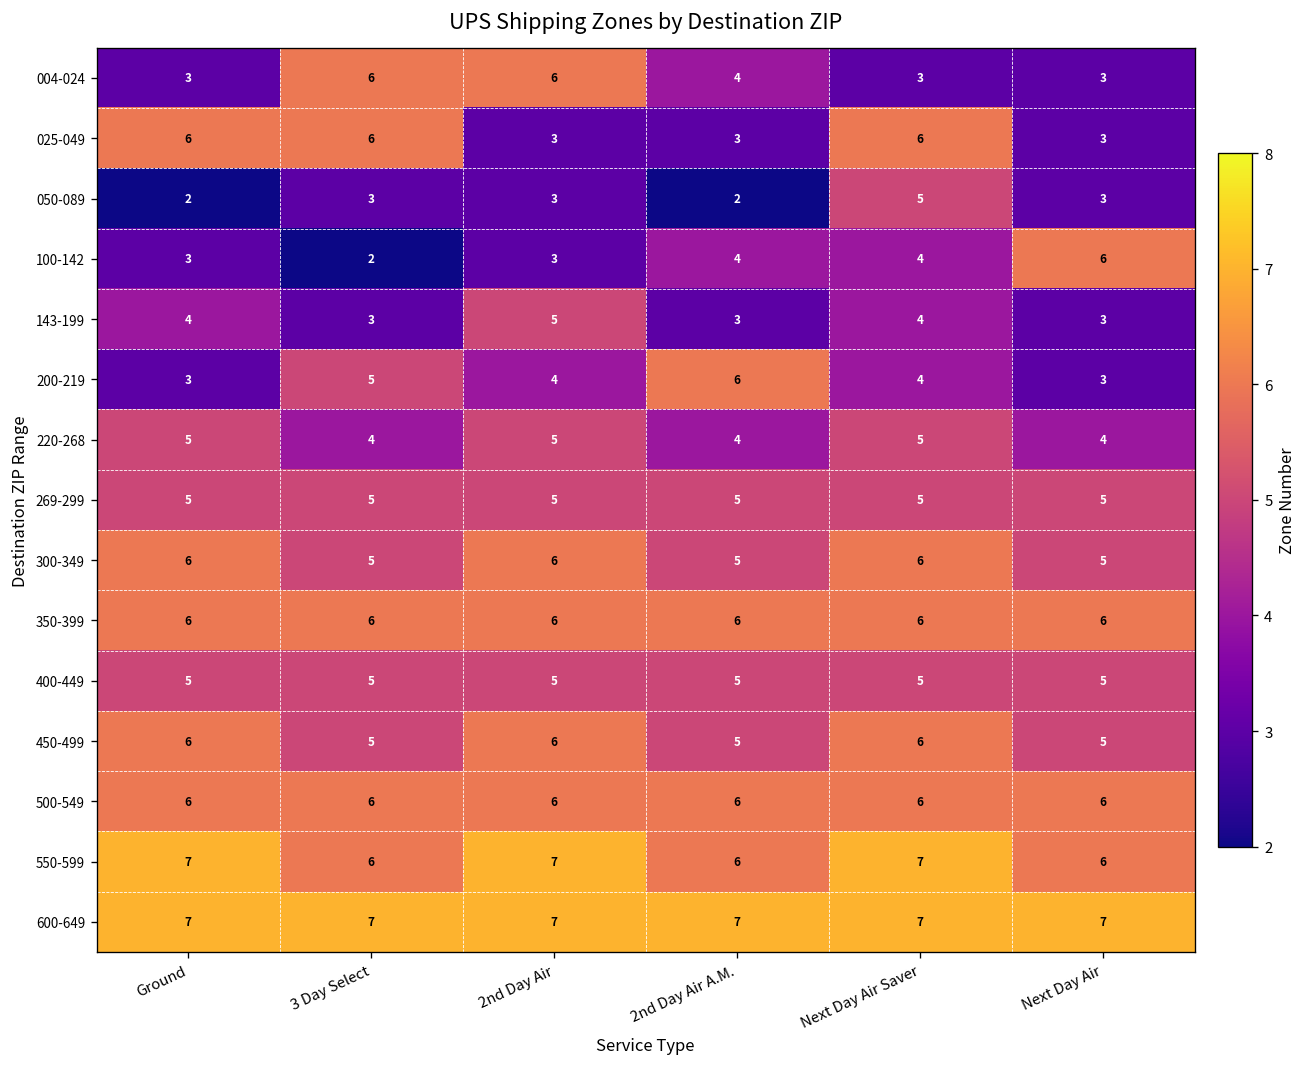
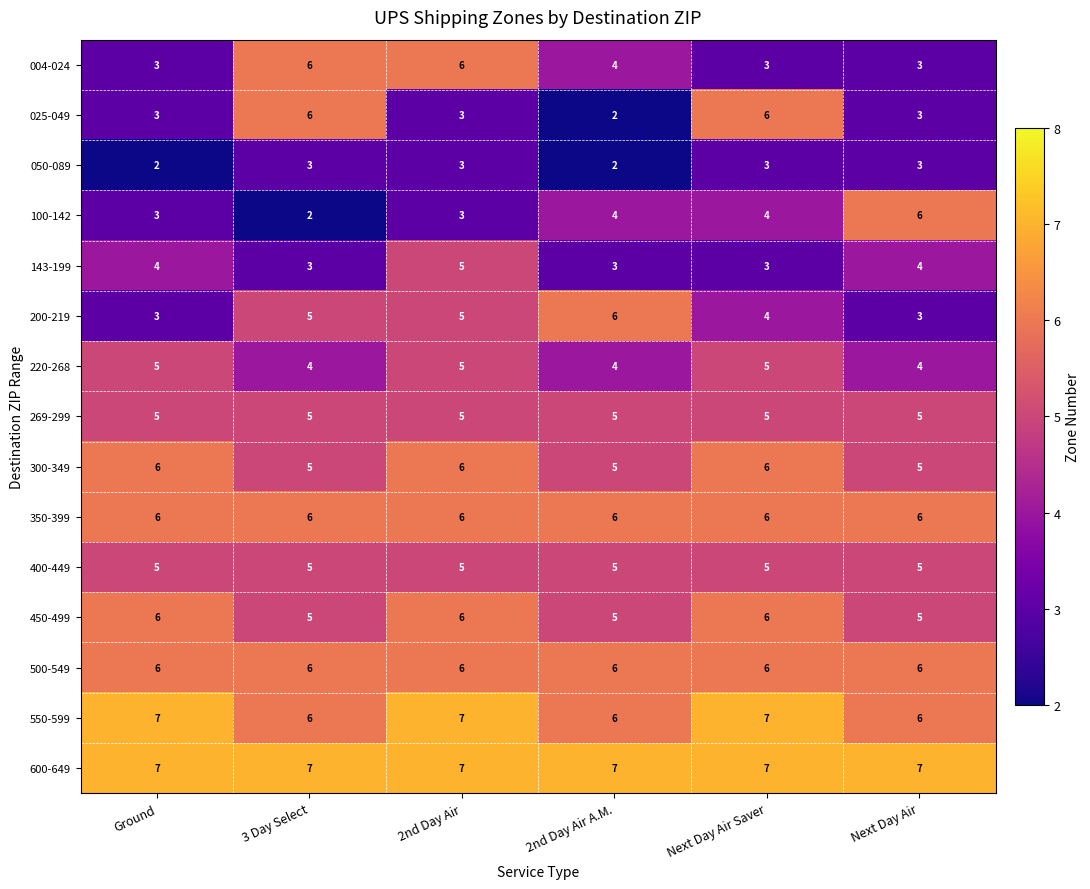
  {
    "004-024": {
      "Ground": 3,
      "3 Day Select": 6,
      "2nd Day Air": 6,
      "2nd Day Air A.M.": 4,
      "Next Day Air Saver": 3,
      "Next Day Air": 3
    },
    "025-049": {
-     "Ground": 6,
+     "Ground": 3,
      "3 Day Select": 6,
      "2nd Day Air": 3,
-     "2nd Day Air A.M.": 3,
+     "2nd Day Air A.M.": 2,
      "Next Day Air Saver": 6,
      "Next Day Air": 3
    },
    "050-089": {
      "Ground": 2,
      "3 Day Select": 3,
      "2nd Day Air": 3,
      "2nd Day Air A.M.": 2,
-     "Next Day Air Saver": 5,
+     "Next Day Air Saver": 3,
      "Next Day Air": 3
    },
    "100-142": {
      "Ground": 3,
      "3 Day Select": 2,
      "2nd Day Air": 3,
      "2nd Day Air A.M.": 4,
      "Next Day Air Saver": 4,
      "Next Day Air": 6
    },
    "143-199": {
      "Ground": 4,
      "3 Day Select": 3,
      "2nd Day Air": 5,
      "2nd Day Air A.M.": 3,
-     "Next Day Air Saver": 4,
-     "Next Day Air": 3
+     "Next Day Air Saver": 3,
+     "Next Day Air": 4
    },
    "200-219": {
      "Ground": 3,
      "3 Day Select": 5,
-     "2nd Day Air": 4,
+     "2nd Day Air": 5,
      "2nd Day Air A.M.": 6,
      "Next Day Air Saver": 4,
      "Next Day Air": 3
    },
    "220-268": {
      "Ground": 5,
      "3 Day Select": 4,
      "2nd Day Air": 5,
      "2nd Day Air A.M.": 4,
      "Next Day Air Saver": 5,
      "Next Day Air": 4
    },
    "269-299": {
      "Ground": 5,
      "3 Day Select": 5,
      "2nd Day Air": 5,
      "2nd Day Air A.M.": 5,
      "Next Day Air Saver": 5,
      "Next Day Air": 5
    },
    "300-349": {
      "Ground": 6,
      "3 Day Select": 5,
      "2nd Day Air": 6,
      "2nd Day Air A.M.": 5,
      "Next Day Air Saver": 6,
      "Next Day Air": 5
    },
    "350-399": {
      "Ground": 6,
      "3 Day Select": 6,
      "2nd Day Air": 6,
      "2nd Day Air A.M.": 6,
      "Next Day Air Saver": 6,
      "Next Day Air": 6
    },
    "400-449": {
      "Ground": 5,
      "3 Day Select": 5,
      "2nd Day Air": 5,
      "2nd Day Air A.M.": 5,
      "Next Day Air Saver": 5,
      "Next Day Air": 5
    },
    "450-499": {
      "Ground": 6,
      "3 Day Select": 5,
      "2nd Day Air": 6,
      "2nd Day Air A.M.": 5,
      "Next Day Air Saver": 6,
      "Next Day Air": 5
    },
    "500-549": {
      "Ground": 6,
      "3 Day Select": 6,
      "2nd Day Air": 6,
      "2nd Day Air A.M.": 6,
      "Next Day Air Saver": 6,
      "Next Day Air": 6
    },
    "550-599": {
      "Ground": 7,
      "3 Day Select": 6,
      "2nd Day Air": 7,
      "2nd Day Air A.M.": 6,
      "Next Day Air Saver": 7,
      "Next Day Air": 6
    },
    "600-649": {
      "Ground": 7,
      "3 Day Select": 7,
      "2nd Day Air": 7,
      "2nd Day Air A.M.": 7,
      "Next Day Air Saver": 7,
      "Next Day Air": 7
    }
  }
